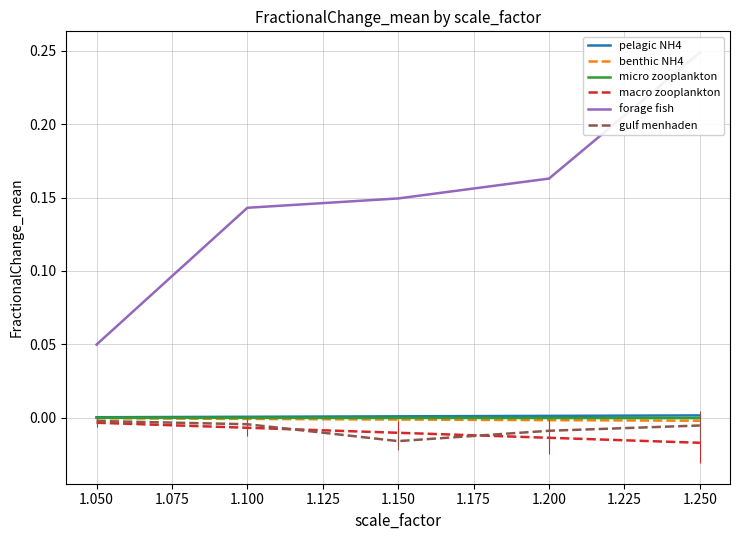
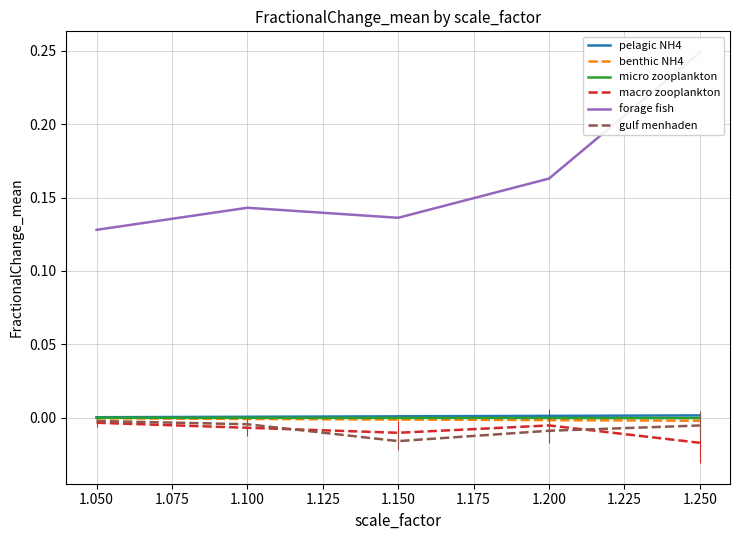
  {
    "pelagic NH4": {
      "1.250": 0.002
    },
    "benthic NH4": {
      "1.250": -0.002
    },
    "micro zooplankton": {
      "1.250": 0.000
    },
    "macro zooplankton": {
      "1.100": -0.007,
      "1.150": -0.010,
-     "1.200": -0.014,
+     "1.200": -0.005,
      "1.250": -0.017
    },
    "forage fish": {
-     "1.050": 0.050,
+     "1.050": 0.128,
      "1.100": 0.143,
-     "1.150": 0.149,
+     "1.150": 0.136,
      "1.200": 0.163
    },
    "gulf menhaden": {
      "1.100": -0.004,
      "1.150": -0.016,
      "1.200": -0.009,
      "1.250": -0.005
    }
  }
